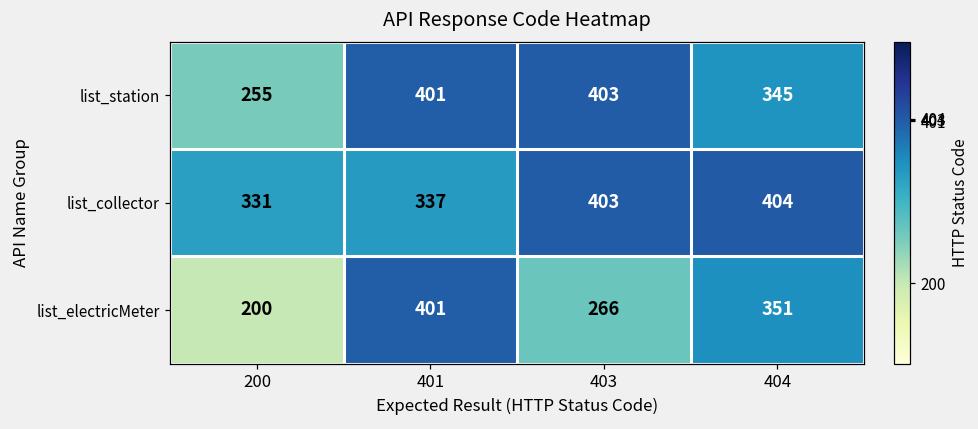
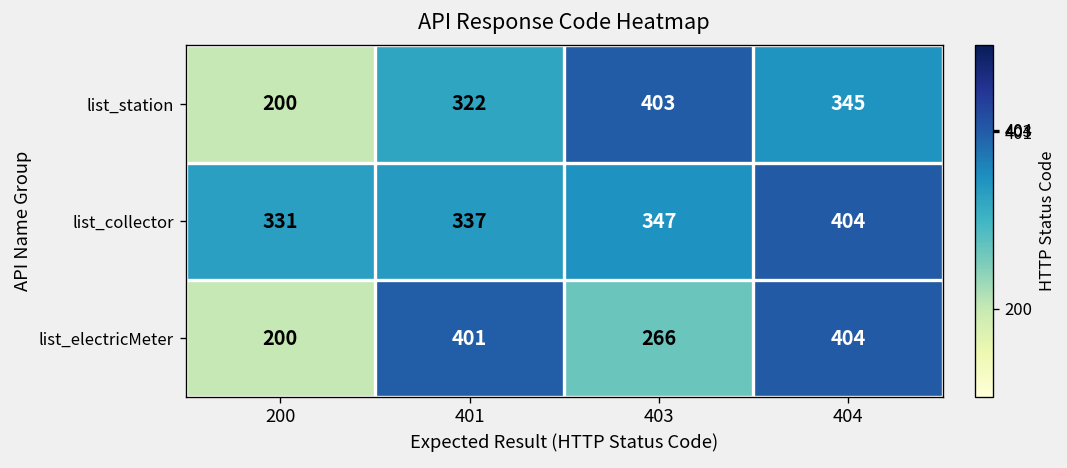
  {
    "list_station": {
-     "200": 255,
-     "401": 401,
+     "200": 200,
+     "401": 322,
      "403": 403,
      "404": 345
    },
    "list_collector": {
      "200": 331,
      "401": 337,
-     "403": 403,
+     "403": 347,
      "404": 404
    },
    "list_electricMeter": {
      "200": 200,
      "401": 401,
      "403": 266,
-     "404": 351
+     "404": 404
    }
  }
